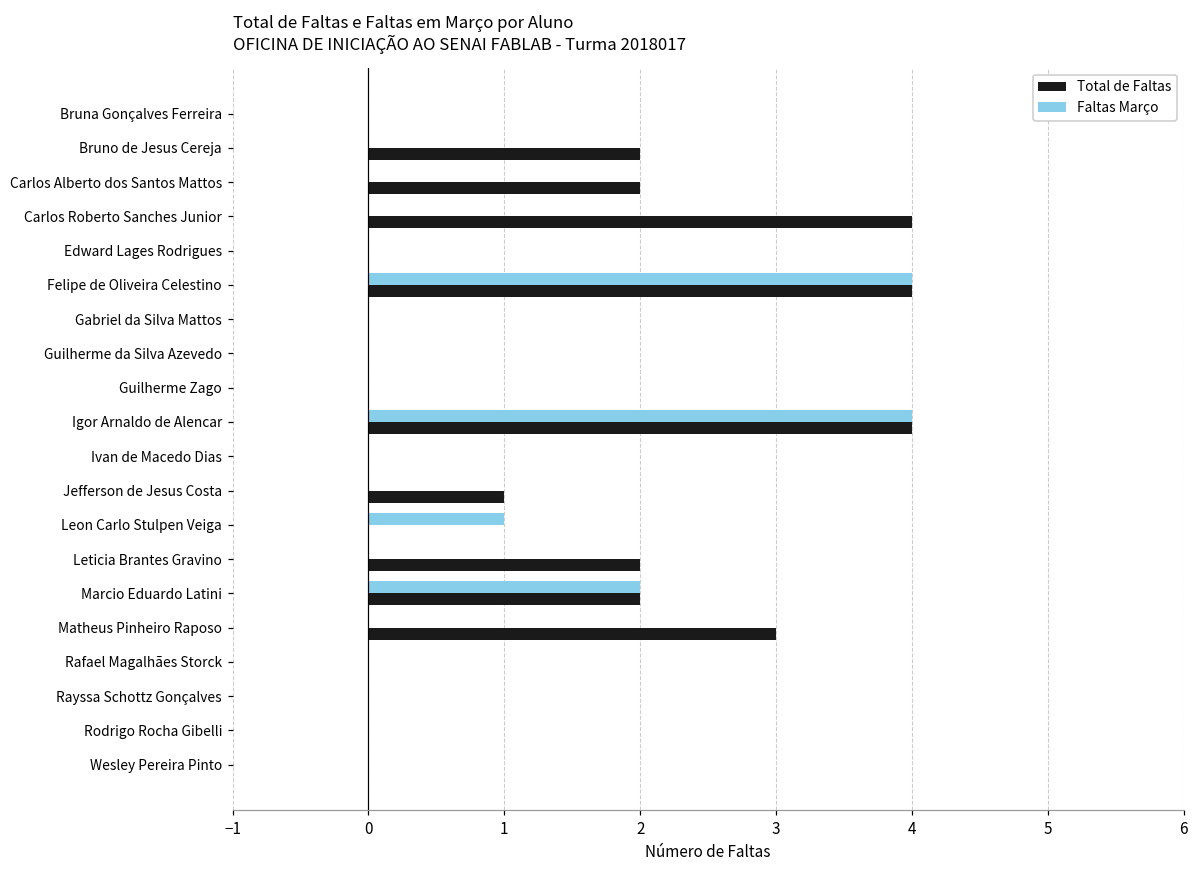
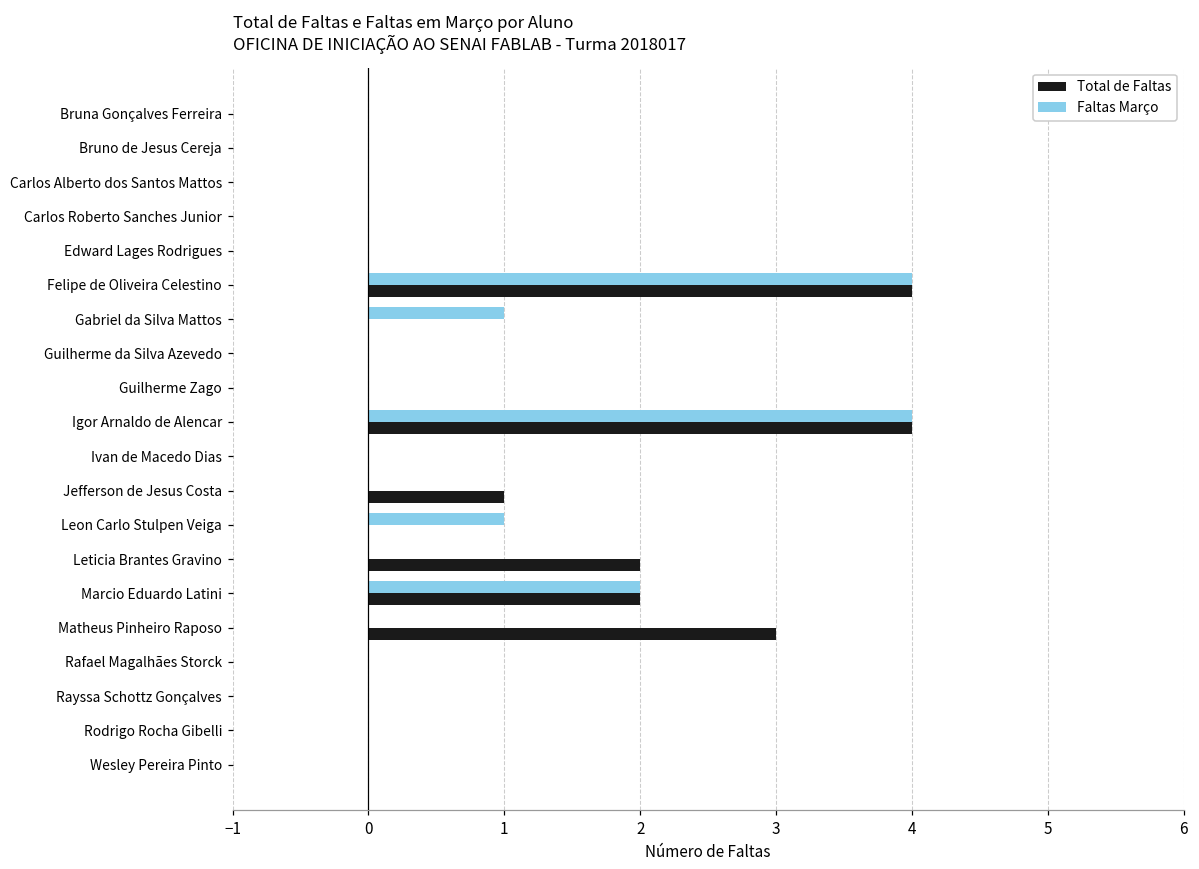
  {
    "Total de Faltas": {
      "Bruna Gonçalves Ferreira": 0,
-     "Bruno de Jesus Cereja": 2,
-     "Carlos Alberto dos Santos Mattos": 2,
-     "Carlos Roberto Sanches Junior": 4,
+     "Bruno de Jesus Cereja": 0,
+     "Carlos Alberto dos Santos Mattos": 0,
+     "Carlos Roberto Sanches Junior": 0,
      "Edward Lages Rodrigues": 0,
      "Felipe de Oliveira Celestino": 4,
      "Gabriel da Silva Mattos": 0,
      "Guilherme da Silva Azevedo": 0,
      "Guilherme Zago": 0,
      "Igor Arnaldo de Alencar": 4,
      "Ivan de Macedo Dias": 0,
      "Jefferson de Jesus Costa": 1,
      "Leon Carlo Stulpen Veiga": 0,
      "Leticia Brantes Gravino": 2,
      "Marcio Eduardo Latini": 2,
      "Matheus Pinheiro Raposo": 3,
      "Rafael Magalhães Storck": 0,
      "Rayssa Schottz Gonçalves": 0,
      "Rodrigo Rocha Gibelli": 0,
      "Wesley Pereira Pinto": 0
    },
    "Faltas Março": {
      "Bruna Gonçalves Ferreira": 0,
      "Bruno de Jesus Cereja": 0,
      "Carlos Alberto dos Santos Mattos": 0,
      "Carlos Roberto Sanches Junior": 0,
      "Edward Lages Rodrigues": 0,
      "Felipe de Oliveira Celestino": 4,
-     "Gabriel da Silva Mattos": 0,
+     "Gabriel da Silva Mattos": 1,
      "Guilherme da Silva Azevedo": 0,
      "Guilherme Zago": 0,
      "Igor Arnaldo de Alencar": 4,
      "Ivan de Macedo Dias": 0,
      "Jefferson de Jesus Costa": 0,
      "Leon Carlo Stulpen Veiga": 1,
      "Leticia Brantes Gravino": 0,
      "Marcio Eduardo Latini": 2,
      "Matheus Pinheiro Raposo": 0,
      "Rafael Magalhães Storck": 0,
      "Rayssa Schottz Gonçalves": 0,
      "Rodrigo Rocha Gibelli": 0,
      "Wesley Pereira Pinto": 0
    }
  }
